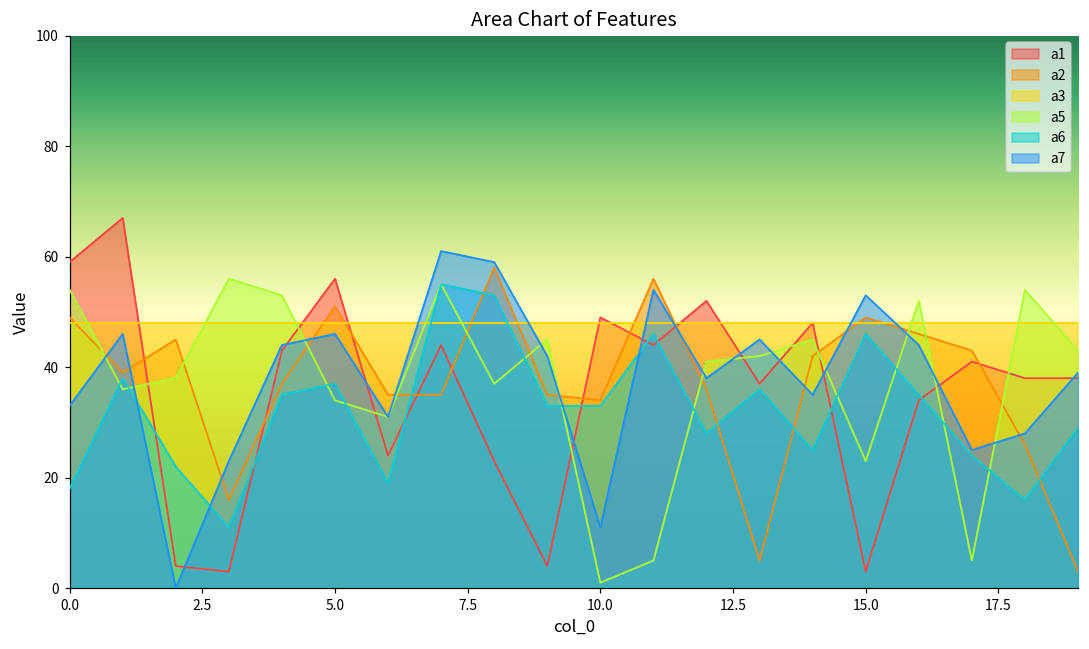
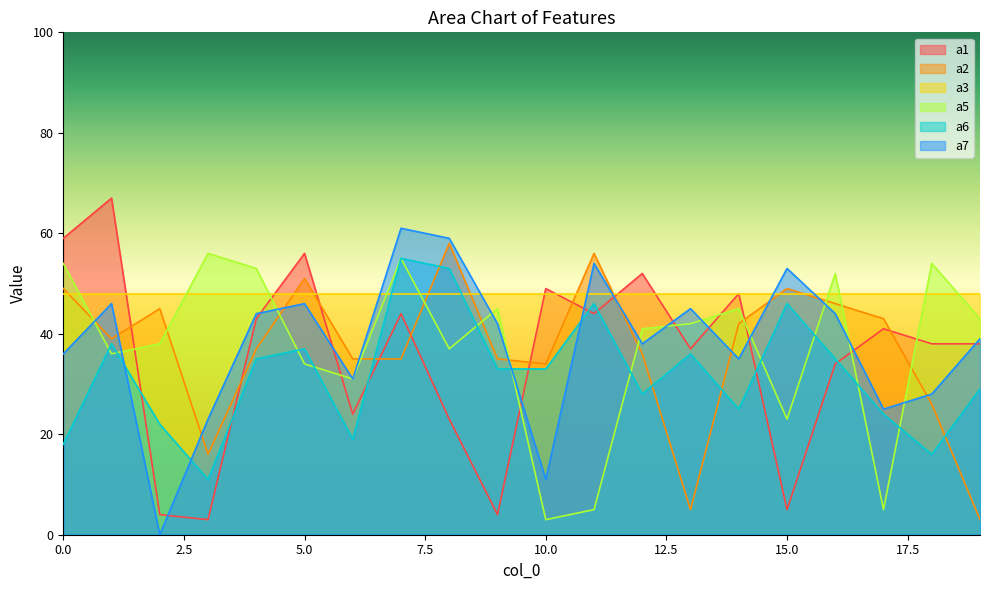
  {
    "a1": {
      "0.0": 59,
      "5.0": 56,
      "10.0": 49,
-     "15.0": 3
+     "15.0": 5
    },
    "a5": {
      "0.0": 54,
      "5.0": 34,
-     "10.0": 1,
+     "10.0": 3,
      "15.0": 23
    },
    "a6": {
      "0.0": 18,
      "5.0": 37,
      "10.0": 33,
      "15.0": 46
    },
    "a7": {
-     "0.0": 33,
+     "0.0": 36,
      "5.0": 46,
      "10.0": 11,
      "15.0": 53
    }
  }
